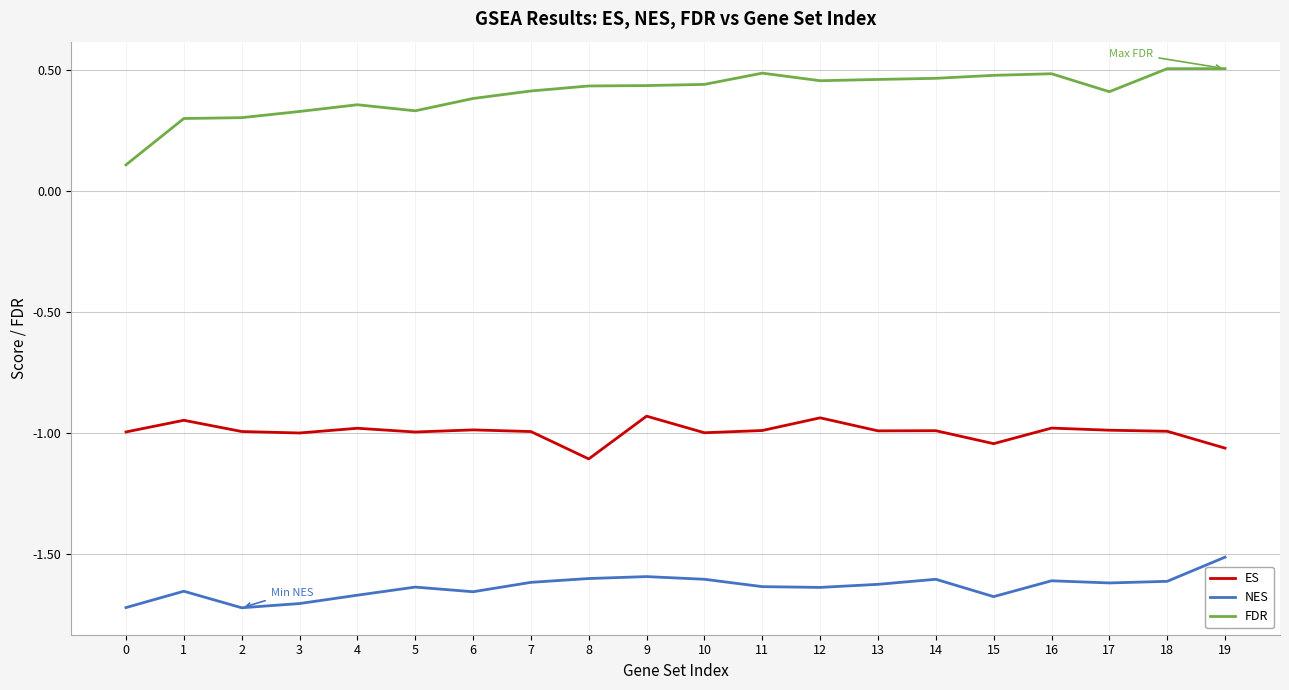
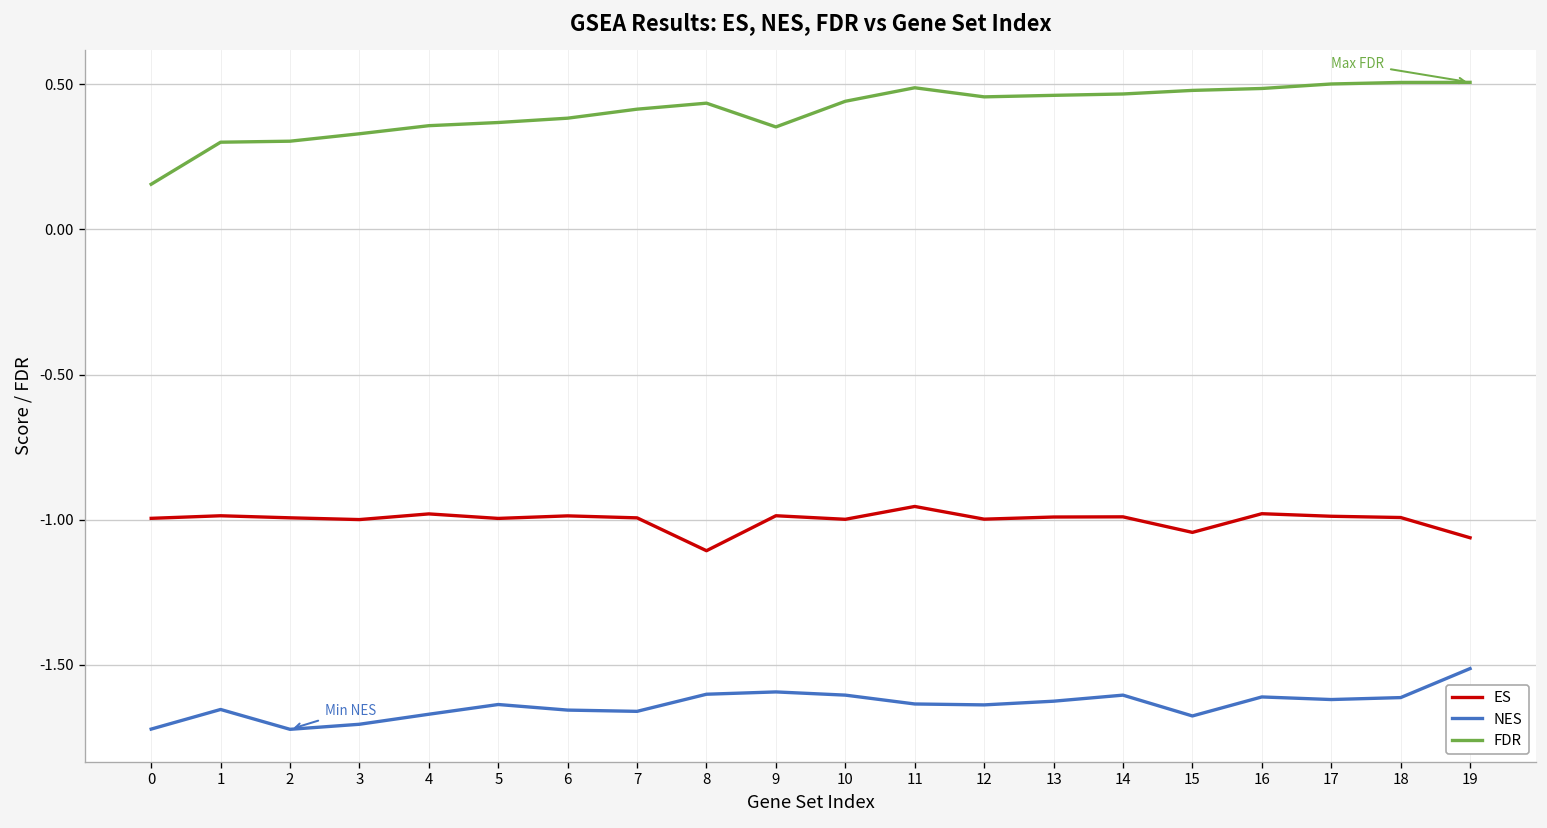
  {
    "ES": {
      "0": -1.00,
-     "1": -0.95,
+     "1": -0.99,
      "2": -0.99,
      "3": -1.00,
      "4": -0.98,
      "5": -1.00,
      "6": -0.99,
      "7": -0.99,
      "8": -1.11,
-     "9": -0.93,
+     "9": -0.99,
      "10": -1.00,
-     "11": -0.99,
-     "12": -0.94,
+     "11": -0.95,
+     "12": -1.00,
      "13": -0.99,
      "14": -0.99,
      "15": -1.04,
      "16": -0.98,
      "17": -0.99,
      "18": -0.99,
      "19": -1.06
    },
    "NES": {
      "0": -1.72,
      "1": -1.65,
      "2": -1.72,
      "3": -1.70,
      "4": -1.67,
      "5": -1.64,
      "6": -1.66,
-     "7": -1.62,
+     "7": -1.66,
      "8": -1.60,
      "9": -1.59,
      "10": -1.60,
      "11": -1.63,
      "12": -1.64,
      "13": -1.62,
      "14": -1.60,
      "15": -1.68,
      "16": -1.61,
      "17": -1.62,
      "18": -1.61,
      "19": -1.51
    },
    "FDR": {
-     "0": 0.11,
+     "0": 0.16,
      "1": 0.30,
      "2": 0.30,
      "3": 0.33,
      "4": 0.36,
-     "5": 0.33,
+     "5": 0.37,
      "6": 0.38,
      "7": 0.41,
      "8": 0.43,
-     "9": 0.44,
+     "9": 0.35,
      "10": 0.44,
      "11": 0.49,
      "12": 0.46,
      "13": 0.46,
      "14": 0.47,
      "15": 0.48,
      "16": 0.48,
-     "17": 0.41,
+     "17": 0.50,
      "18": 0.51,
      "19": 0.51
    }
  }
